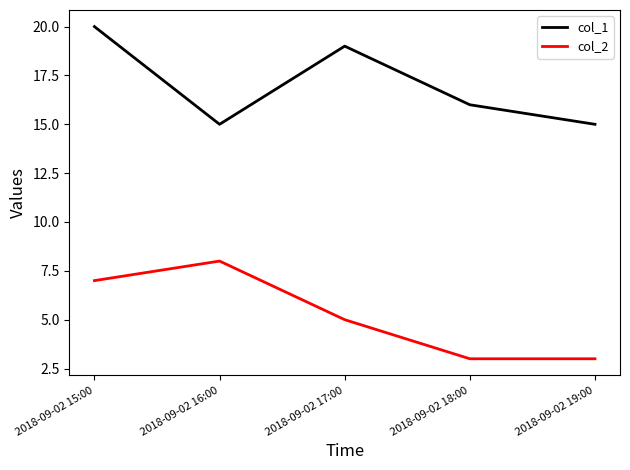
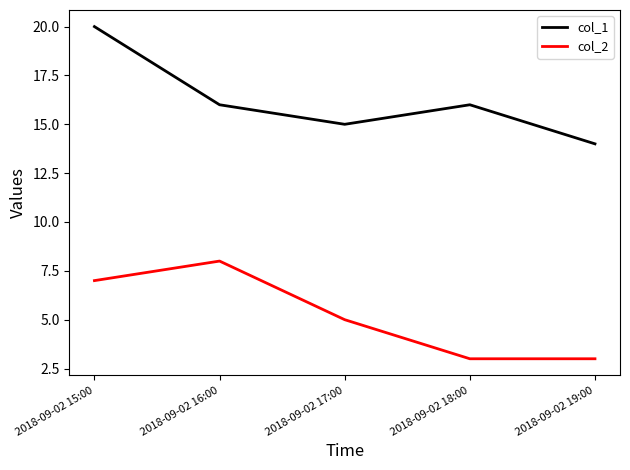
  {
    "col_1": {
      "2018-09-02 15:00": 20,
-     "2018-09-02 16:00": 15,
-     "2018-09-02 17:00": 19,
+     "2018-09-02 16:00": 16,
+     "2018-09-02 17:00": 15,
      "2018-09-02 18:00": 16,
-     "2018-09-02 19:00": 15
+     "2018-09-02 19:00": 14
    },
    "col_2": {
      "2018-09-02 15:00": 7,
      "2018-09-02 16:00": 8,
      "2018-09-02 17:00": 5,
      "2018-09-02 18:00": 3,
      "2018-09-02 19:00": 3
    }
  }
